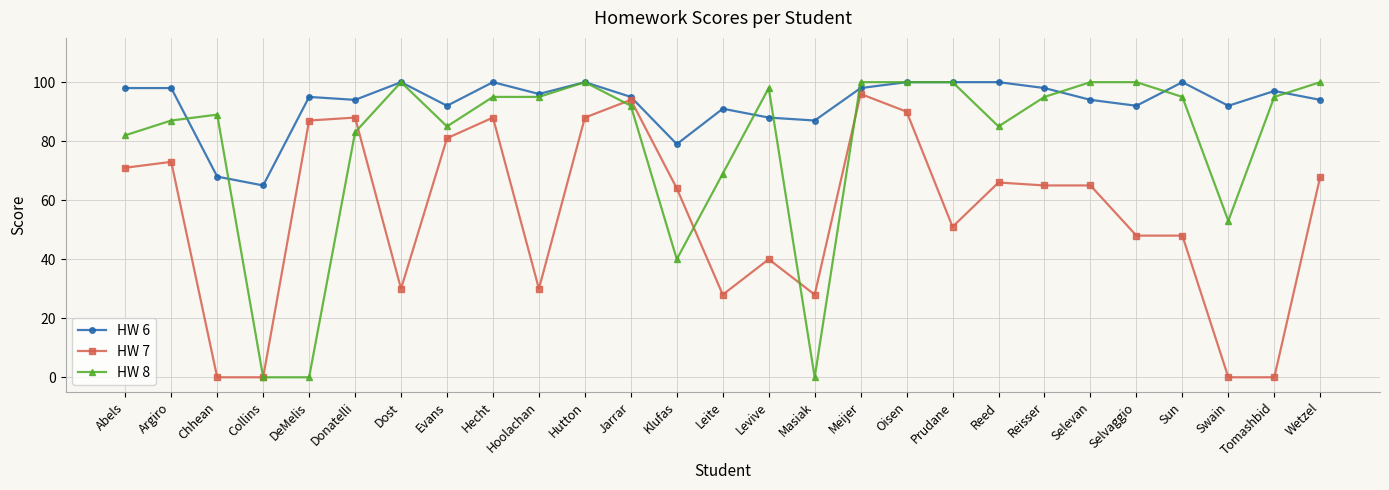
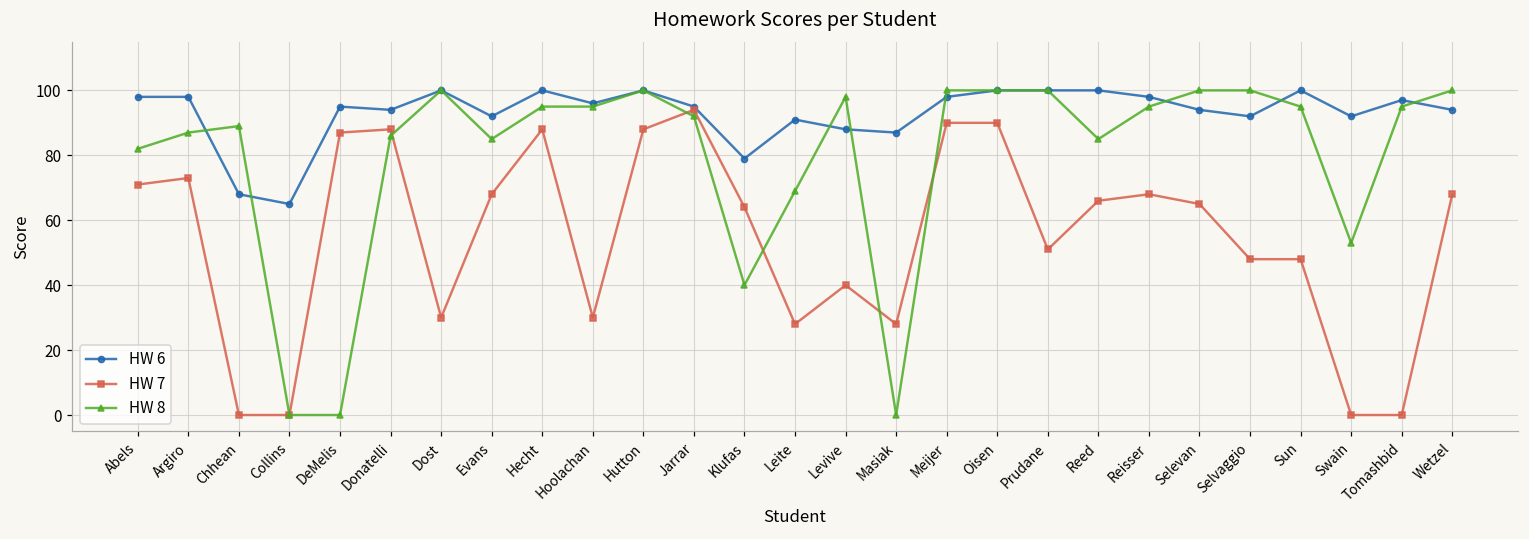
  {
    "HW 6": {
      "Abels": 98,
      "Argiro": 98,
      "Chhean": 68,
      "Collins": 65,
      "DeMelis": 95,
      "Donatelli": 94,
      "Evans": 92,
      "Hecht": 100,
      "Hoolachan": 96,
      "Jarrar": 95,
      "Klufas": 79,
      "Leite": 91,
      "Levive": 88,
      "Masiak": 87,
      "Meijer": 98,
      "Reed": 100,
      "Reisser": 98,
      "Selevan": 94,
      "Selvaggio": 92,
      "Sun": 100,
      "Swain": 92,
      "Tomashbid": 97,
      "Wetzel": 94
    },
    "HW 7": {
      "Abels": 71,
      "Argiro": 73,
      "Chhean": 0,
      "DeMelis": 87,
      "Donatelli": 88,
      "Dost": 30,
-     "Evans": 81,
+     "Evans": 68,
      "Hecht": 88,
      "Hoolachan": 30,
      "Hutton": 88,
      "Jarrar": 94,
      "Klufas": 64,
      "Leite": 28,
      "Levive": 40,
      "Masiak": 28,
-     "Meijer": 96,
+     "Meijer": 90,
      "Oisen": 90,
      "Prudane": 51,
      "Reed": 66,
-     "Reisser": 65,
+     "Reisser": 68,
      "Selevan": 65,
      "Selvaggio": 48,
      "Sun": 48,
      "Swain": 0,
      "Tomashbid": 0,
      "Wetzel": 68
    },
    "HW 8": {
      "Abels": 82,
      "Argiro": 87,
      "Chhean": 89,
      "DeMelis": 0,
-     "Donatelli": 83,
+     "Donatelli": 86,
      "Evans": 85,
      "Hecht": 95,
      "Hoolachan": 95,
      "Jarrar": 92,
      "Klufas": 40,
      "Leite": 69,
      "Levive": 98,
      "Masiak": 0,
      "Meijer": 100,
      "Reed": 85,
      "Reisser": 95,
      "Selevan": 100,
      "Selvaggio": 100,
      "Sun": 95,
      "Swain": 53,
      "Tomashbid": 95,
      "Wetzel": 100
    }
  }
